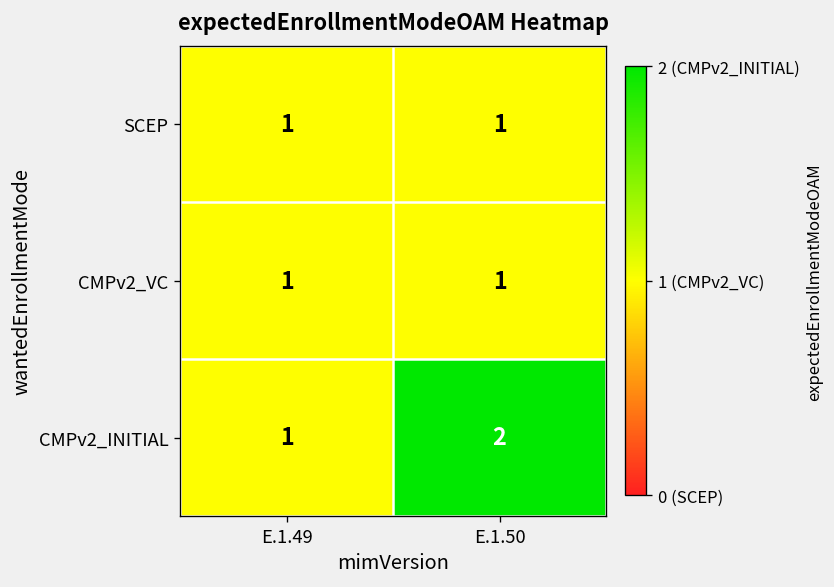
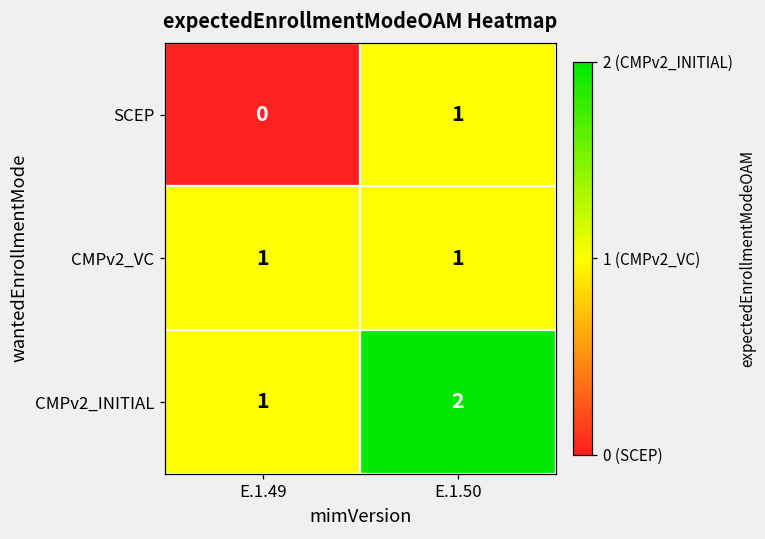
  {
    "SCEP": {
-     "E.1.49": 1,
+     "E.1.49": 0,
      "E.1.50": 1
    },
    "CMPv2_VC": {
      "E.1.49": 1,
      "E.1.50": 1
    },
    "CMPv2_INITIAL": {
      "E.1.49": 1,
      "E.1.50": 2
    }
  }
